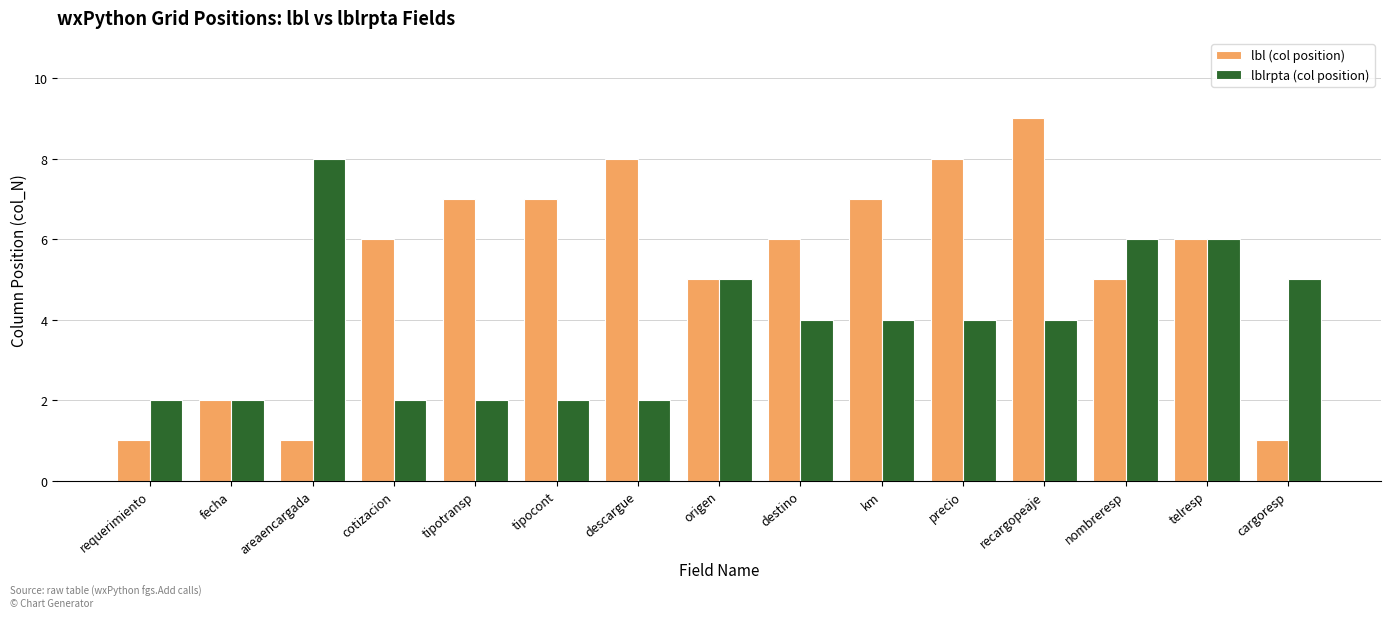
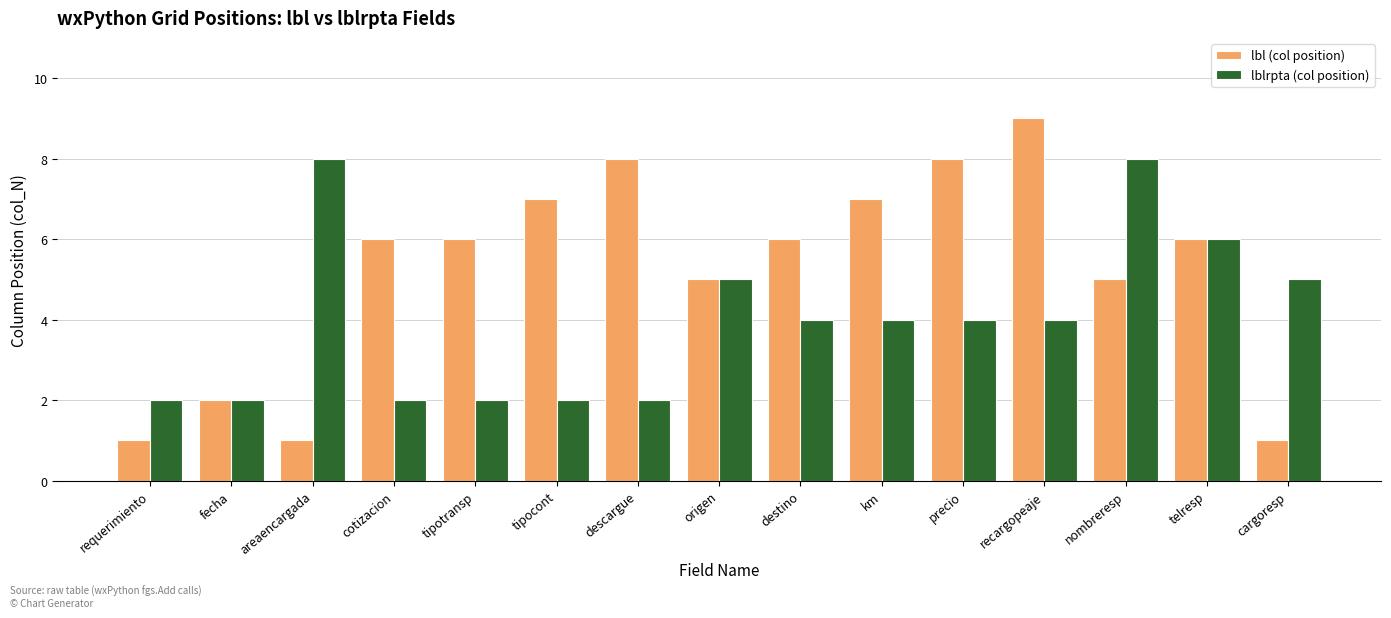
  {
    "lbl (col position)": {
      "requerimiento": 1,
      "fecha": 2,
      "areaencargada": 1,
      "cotizacion": 6,
-     "tipotransp": 7,
+     "tipotransp": 6,
      "tipocont": 7,
      "descargue": 8,
      "origen": 5,
      "destino": 6,
      "km": 7,
      "precio": 8,
      "recargopeaje": 9,
      "nombreresp": 5,
      "telresp": 6,
      "cargoresp": 1
    },
    "lblrpta (col position)": {
      "requerimiento": 2,
      "fecha": 2,
      "areaencargada": 8,
      "cotizacion": 2,
      "tipotransp": 2,
      "tipocont": 2,
      "descargue": 2,
      "origen": 5,
      "destino": 4,
      "km": 4,
      "precio": 4,
      "recargopeaje": 4,
-     "nombreresp": 6,
+     "nombreresp": 8,
      "telresp": 6,
      "cargoresp": 5
    }
  }
